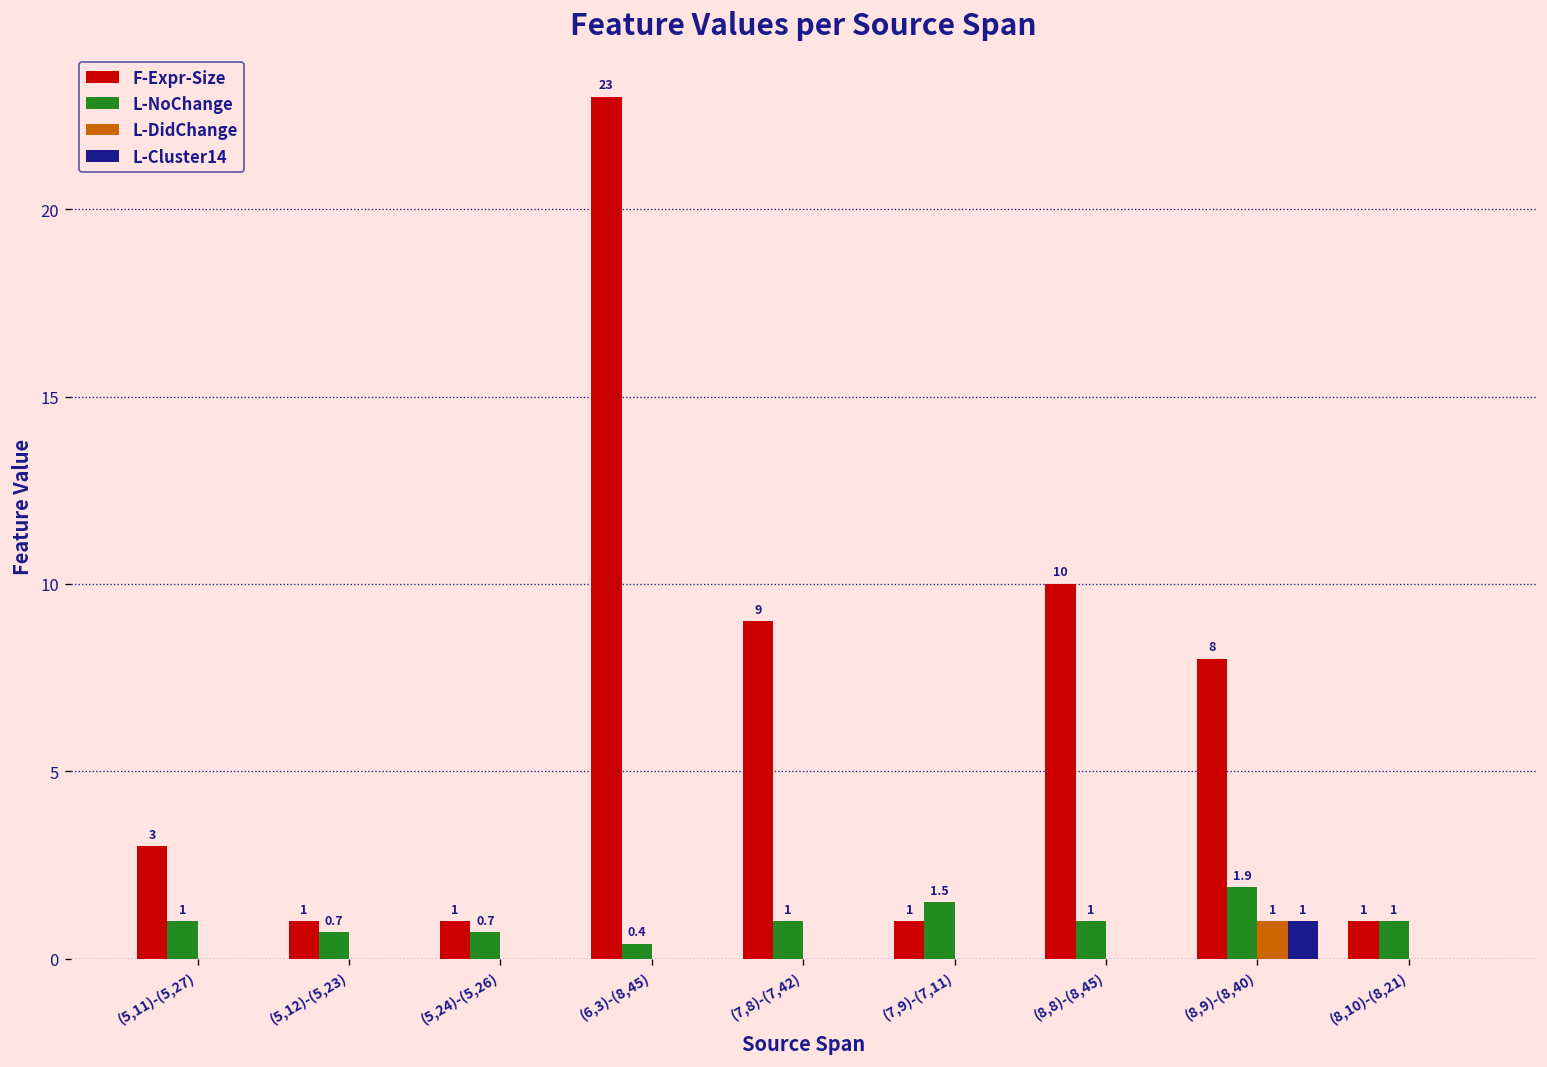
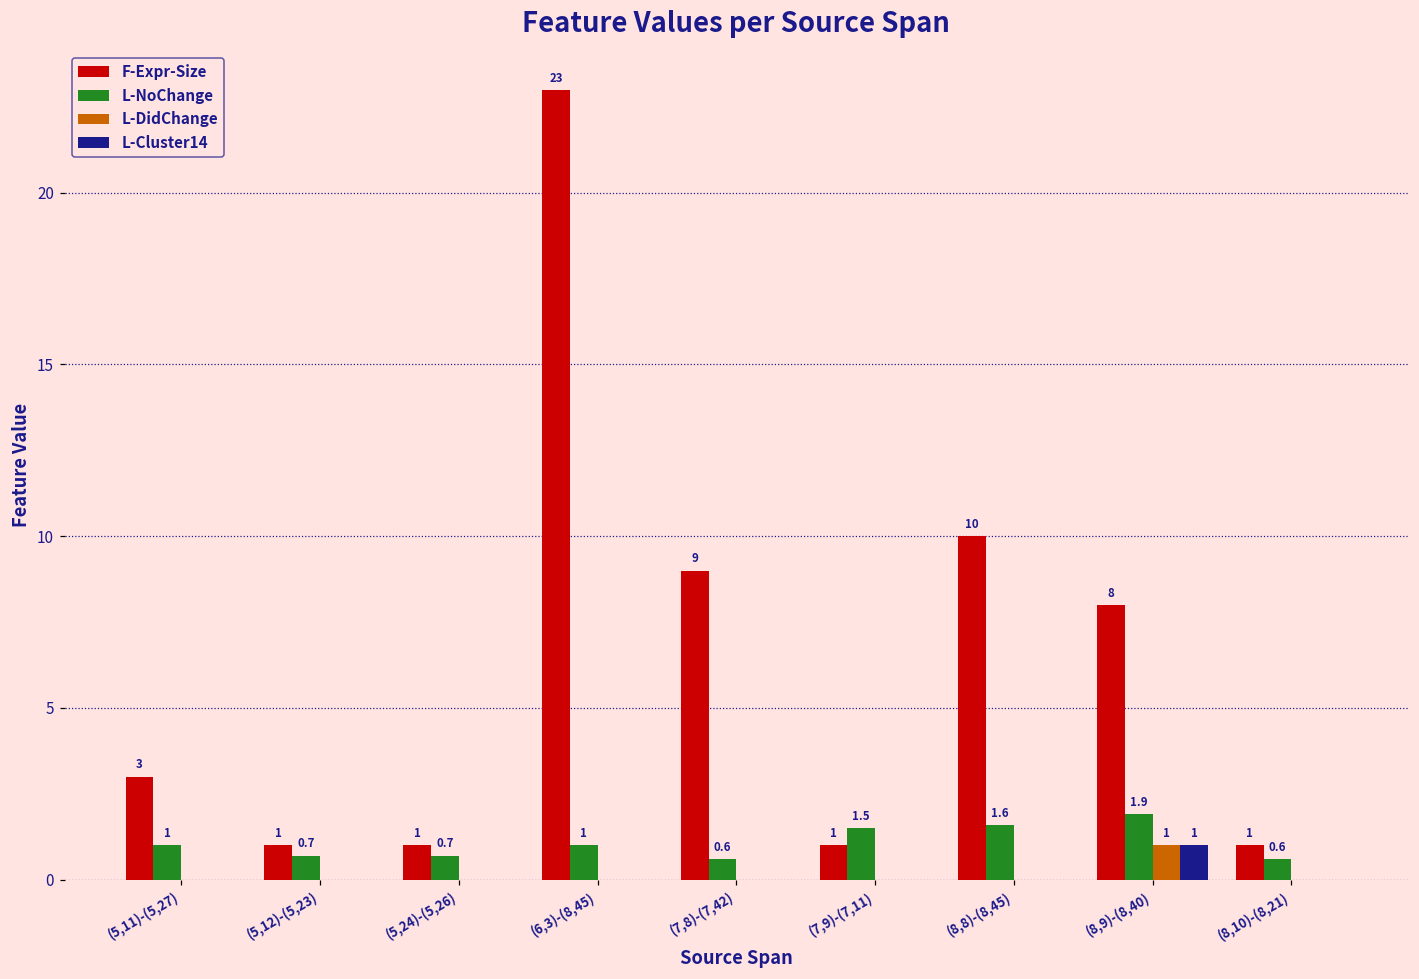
  {
    "F-Expr-Size": {
      "(5,11)-(5,27)": 3,
      "(5,12)-(5,23)": 1,
      "(5,24)-(5,26)": 1,
      "(6,3)-(8,45)": 23,
      "(7,8)-(7,42)": 9,
      "(7,9)-(7,11)": 1,
      "(8,8)-(8,45)": 10,
      "(8,9)-(8,40)": 8,
      "(8,10)-(8,21)": 1
    },
    "L-NoChange": {
      "(5,11)-(5,27)": 1,
      "(5,12)-(5,23)": 0.7,
      "(5,24)-(5,26)": 0.7,
-     "(6,3)-(8,45)": 0.4,
-     "(7,8)-(7,42)": 1,
+     "(6,3)-(8,45)": 1,
+     "(7,8)-(7,42)": 0.6,
      "(7,9)-(7,11)": 1.5,
-     "(8,8)-(8,45)": 1,
+     "(8,8)-(8,45)": 1.6,
      "(8,9)-(8,40)": 1.9,
-     "(8,10)-(8,21)": 1
+     "(8,10)-(8,21)": 0.6
    },
    "L-DidChange": {
      "(8,9)-(8,40)": 1
    },
    "L-Cluster14": {
      "(8,9)-(8,40)": 1
    }
  }
